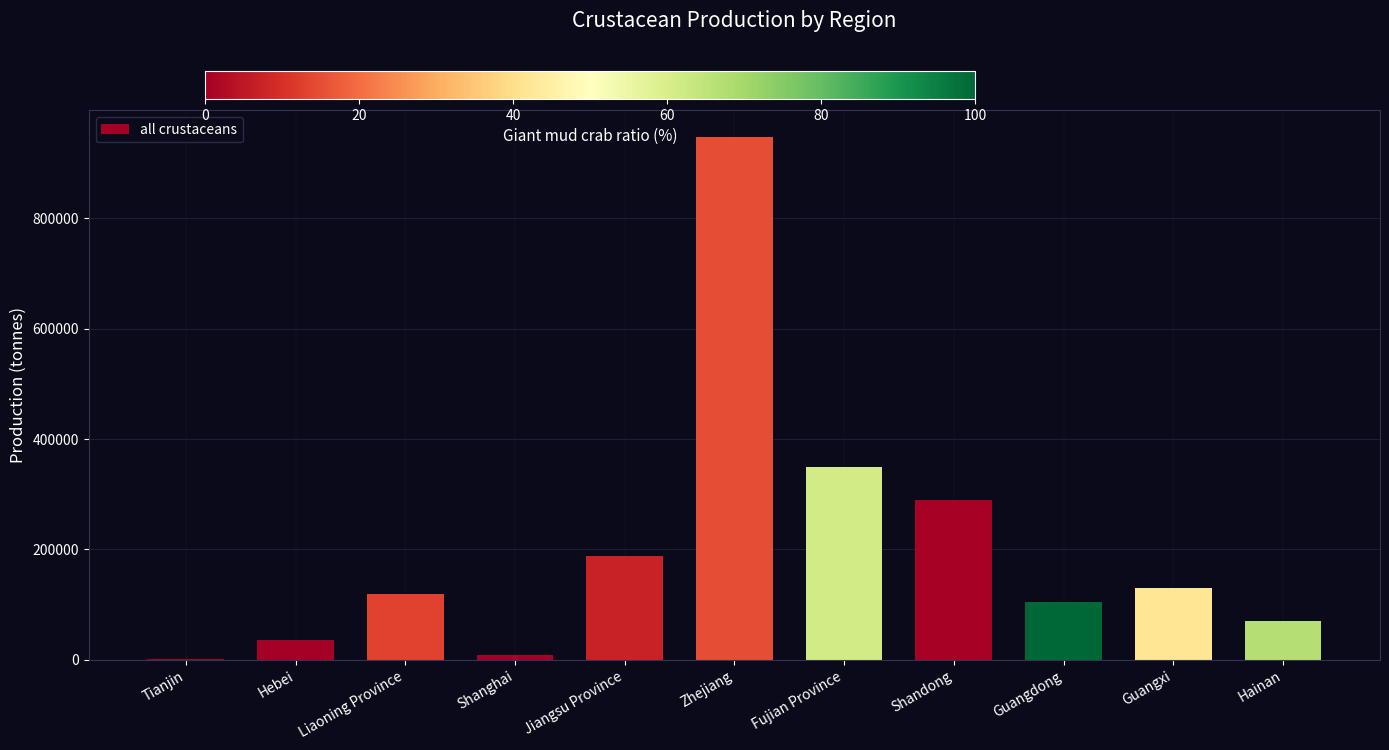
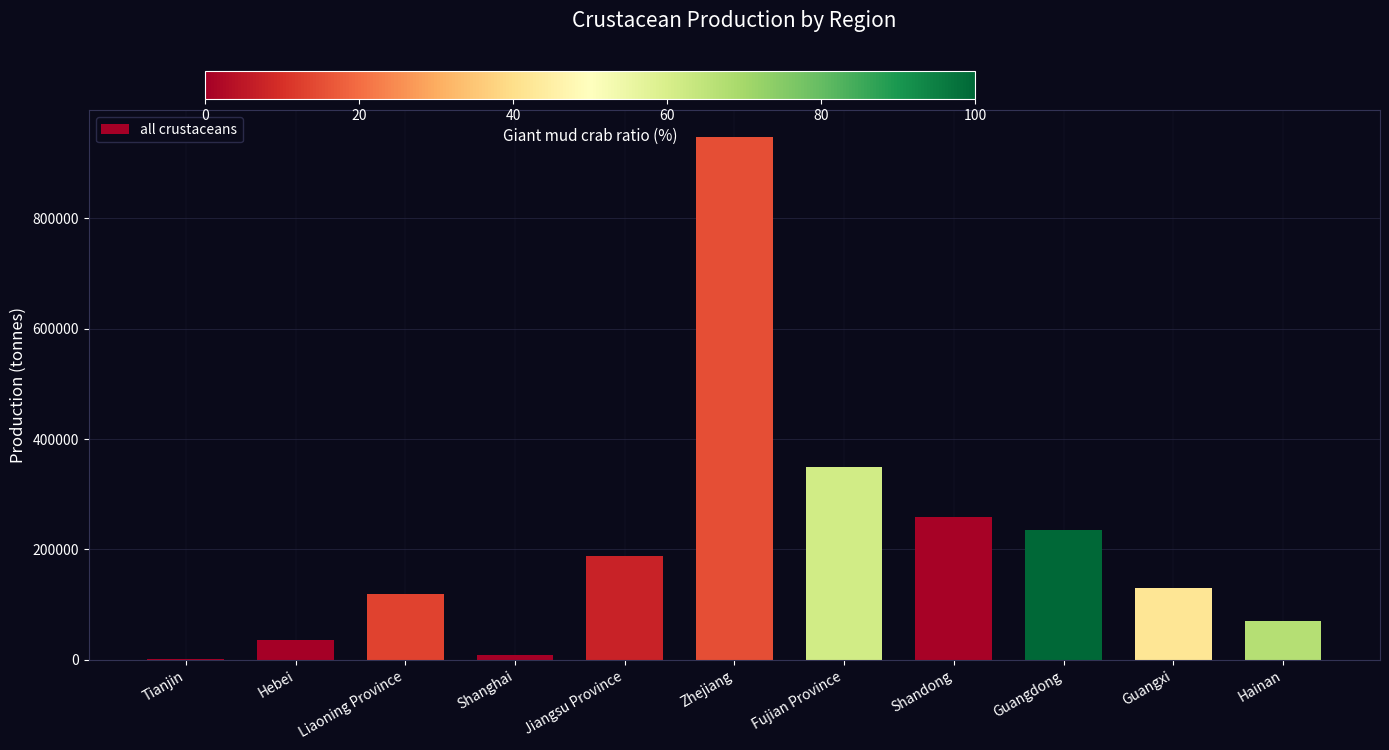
  {
    "Hebei": 40000,
    "Liaoning Province": 120000,
    "Shanghai": 10000,
    "Jiangsu Province": 190000,
    "Zhejiang": 950000,
    "Fujian Province": 350000,
-   "Shandong": 290000,
-   "Guangdong": 100000,
+   "Shandong": 260000,
+   "Guangdong": 240000,
    "Guangxi": 130000,
    "Hainan": 70000
  }
